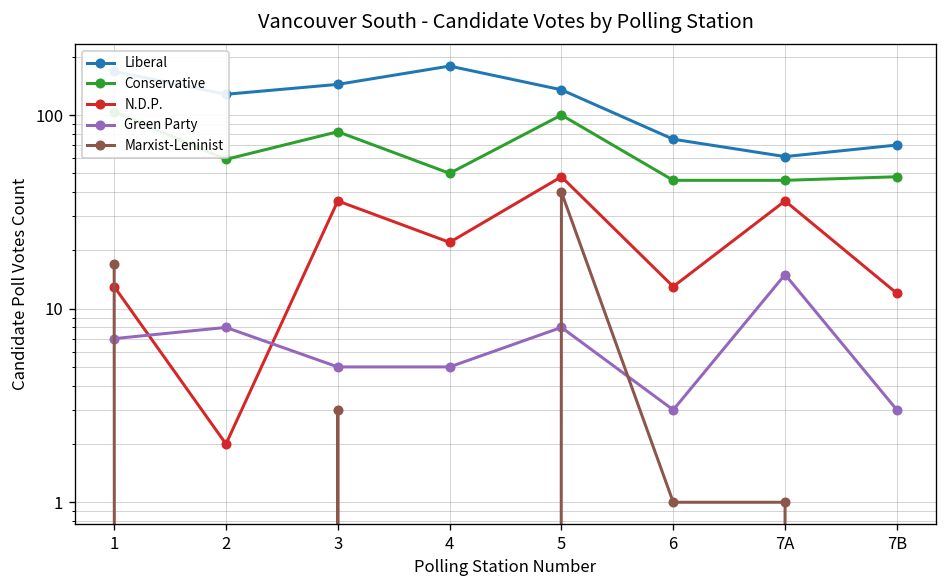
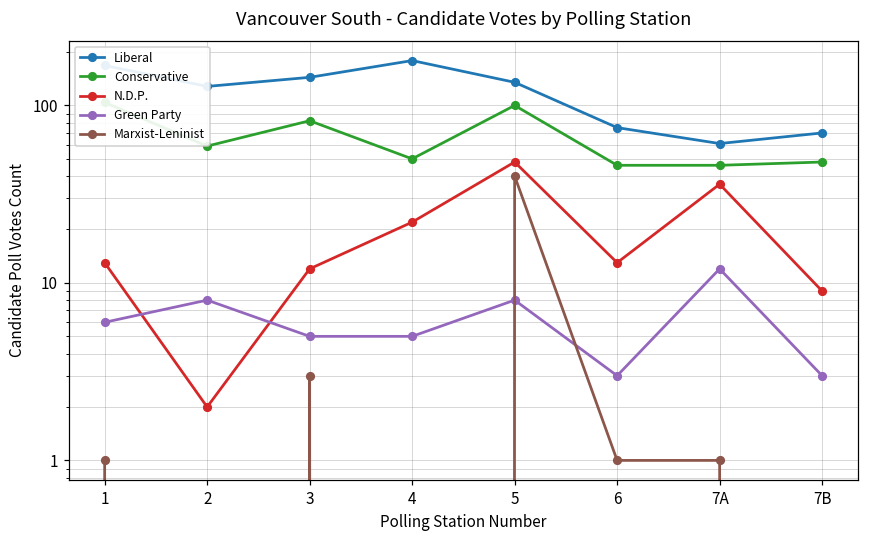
  {
    "Liberal": {
      "3": 140,
      "4": 180,
      "5": 140,
      "6": 80,
      "7A": 61,
      "7B": 70
    },
    "Conservative": {
      "2": 59,
      "3": 80,
      "4": 50,
      "5": 100,
      "6": 46,
      "7A": 46,
      "7B": 48
    },
    "N.D.P.": {
      "1": 13,
      "2": 2,
-     "3": 36,
+     "3": 12,
      "4": 22,
      "5": 48,
      "6": 13,
      "7A": 36,
-     "7B": 12
+     "7B": 9
    },
    "Green Party": {
-     "1": 7,
+     "1": 6,
      "2": 8,
      "3": 5,
      "4": 5,
      "5": 8,
      "6": 3,
-     "7A": 15,
+     "7A": 12,
      "7B": 3
    },
    "Marxist-Leninist": {
-     "1": 17,
+     "1": 1,
      "3": 3,
      "5": 40,
      "6": 1,
      "7A": 1
    }
  }
